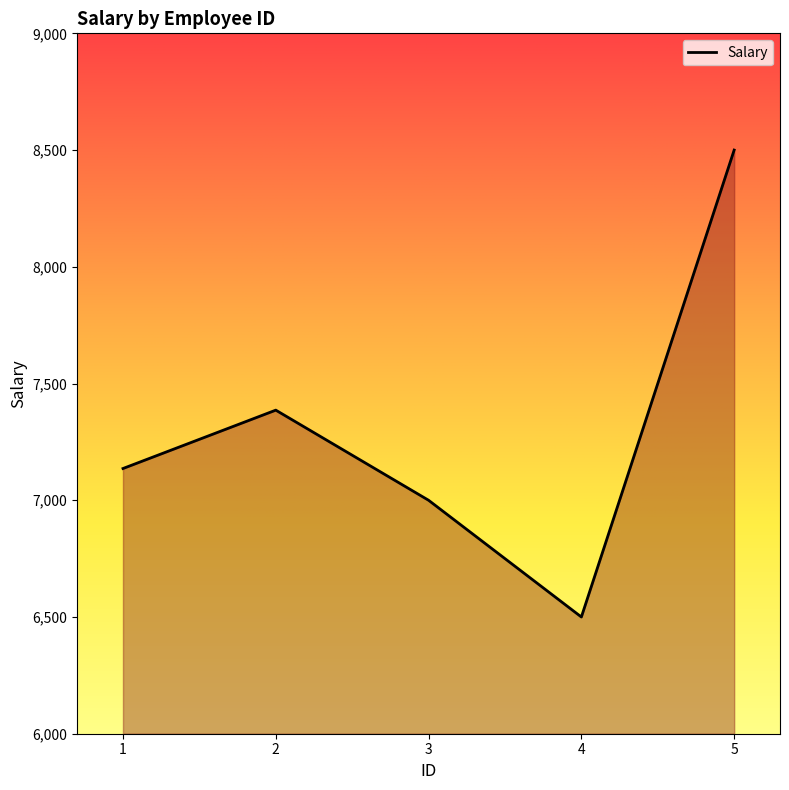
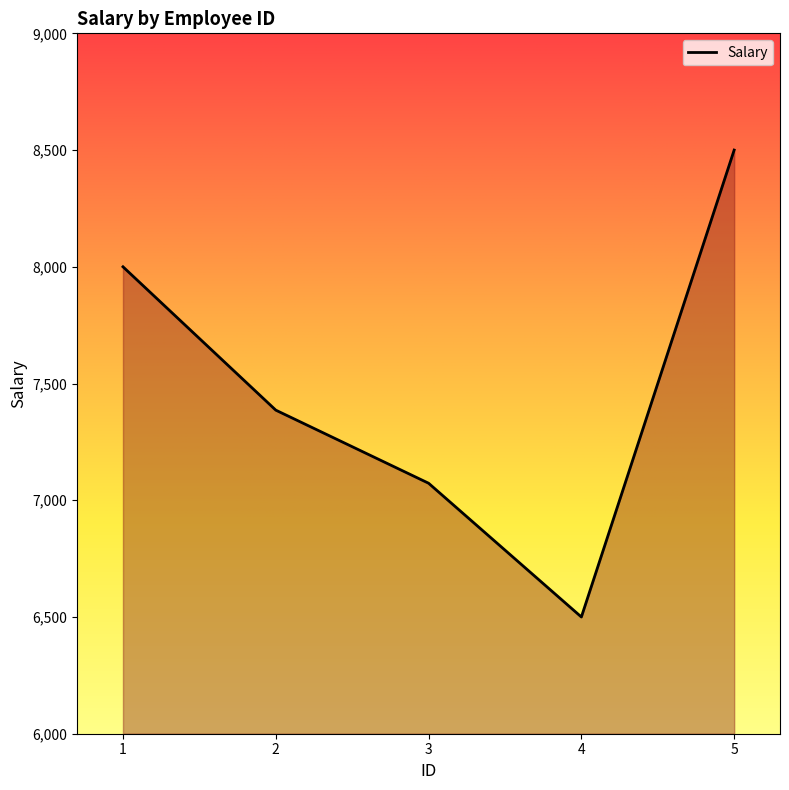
  {
-   "1": "7,140",
+   "1": "8,000",
    "2": "7,390",
-   "3": "7,000",
+   "3": "7,070",
    "4": "6,500",
    "5": "8,500"
  }
